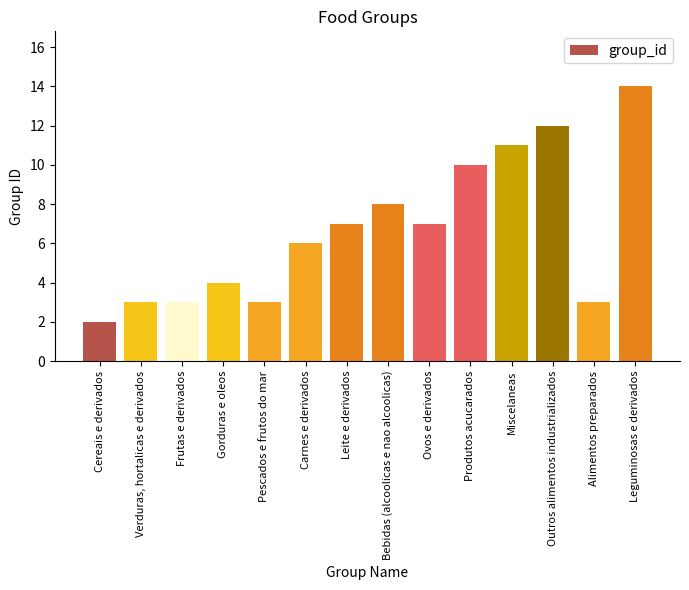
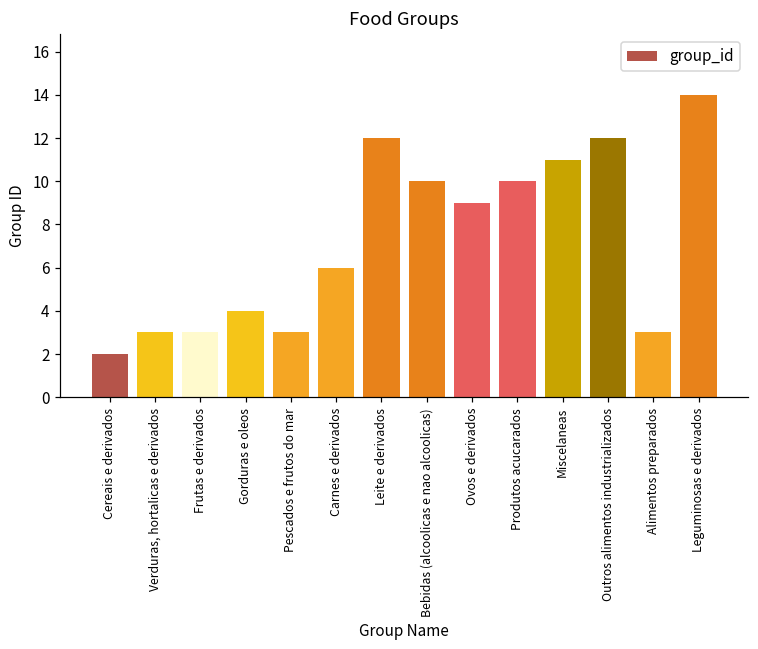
  {
    "Cereais e derivados": 2,
    "Verduras, hortalicas e derivados": 3,
    "Frutas e derivados": 3,
    "Gorduras e oleos": 4,
    "Pescados e frutos do mar": 3,
    "Carnes e derivados": 6,
-   "Leite e derivados": 7,
-   "Bebidas (alcoolicas e nao alcoolicas)": 8,
-   "Ovos e derivados": 7,
+   "Leite e derivados": 12,
+   "Bebidas (alcoolicas e nao alcoolicas)": 10,
+   "Ovos e derivados": 9,
    "Produtos acucarados": 10,
    "Miscelaneas": 11,
    "Outros alimentos industrializados": 12,
    "Alimentos preparados": 3,
    "Leguminosas e derivados": 14
  }
